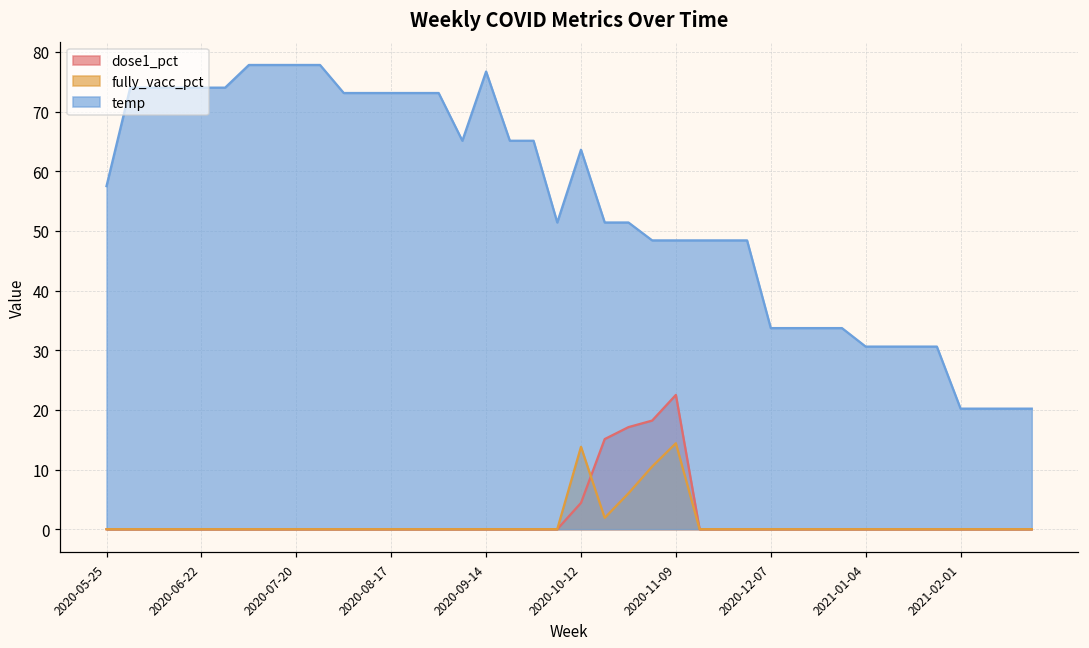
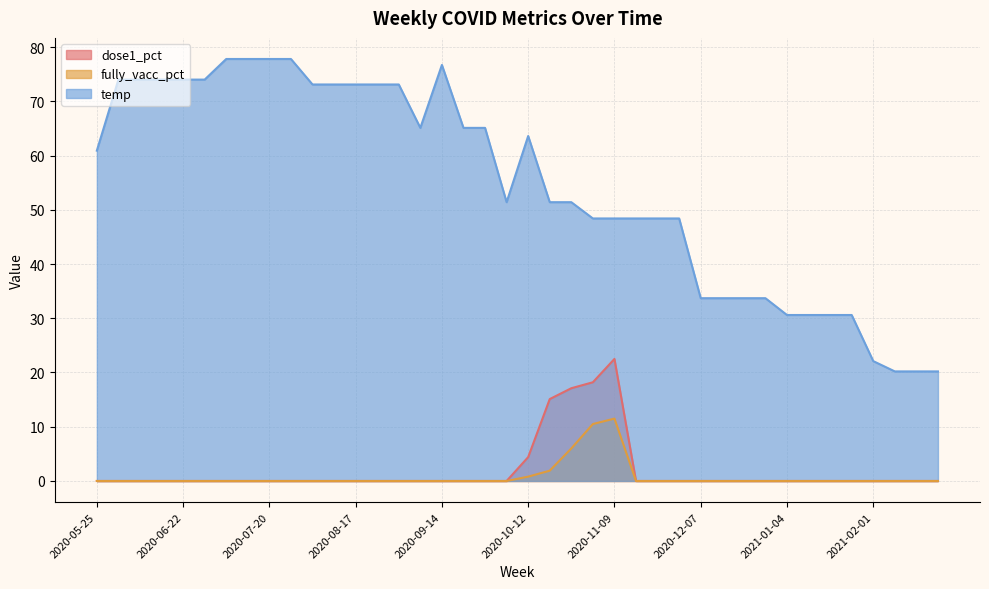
  {
    "dose1_pct": {
      "2020-10-12": 4,
      "2020-11-09": 23
    },
    "fully_vacc_pct": {
-     "2020-10-12": 14,
-     "2020-11-09": 14
+     "2020-10-12": 1,
+     "2020-11-09": 12
    },
    "temp": {
-     "2020-05-25": 58,
+     "2020-05-25": 61,
      "2020-07-20": 78,
      "2020-08-17": 73,
      "2020-09-14": 77,
      "2020-10-12": 64,
      "2020-11-09": 48,
      "2020-12-07": 34,
      "2021-01-04": 31,
-     "2021-02-01": 20
+     "2021-02-01": 22
    }
  }
